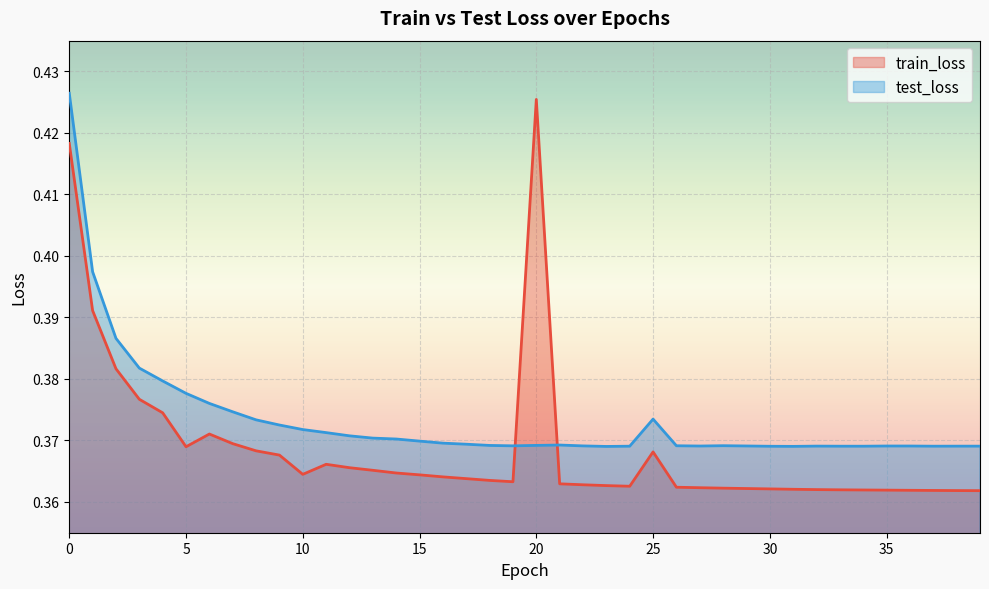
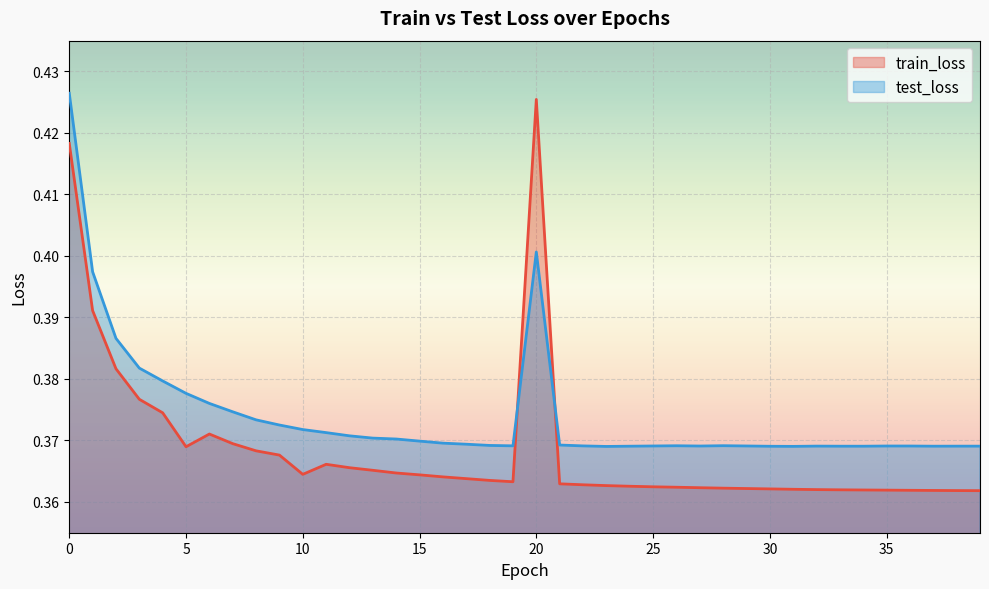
  {
    "train_loss": {
      "0": 0.418,
      "5": 0.369,
      "10": 0.364,
      "15": 0.364,
      "20": 0.425,
-     "25": 0.368,
+     "25": 0.362,
      "30": 0.362,
      "35": 0.362
    },
    "test_loss": {
      "0": 0.426,
      "5": 0.378,
      "10": 0.372,
      "15": 0.370,
-     "20": 0.369,
-     "25": 0.373,
+     "20": 0.401,
+     "25": 0.369,
      "30": 0.369,
      "35": 0.369
    }
  }
